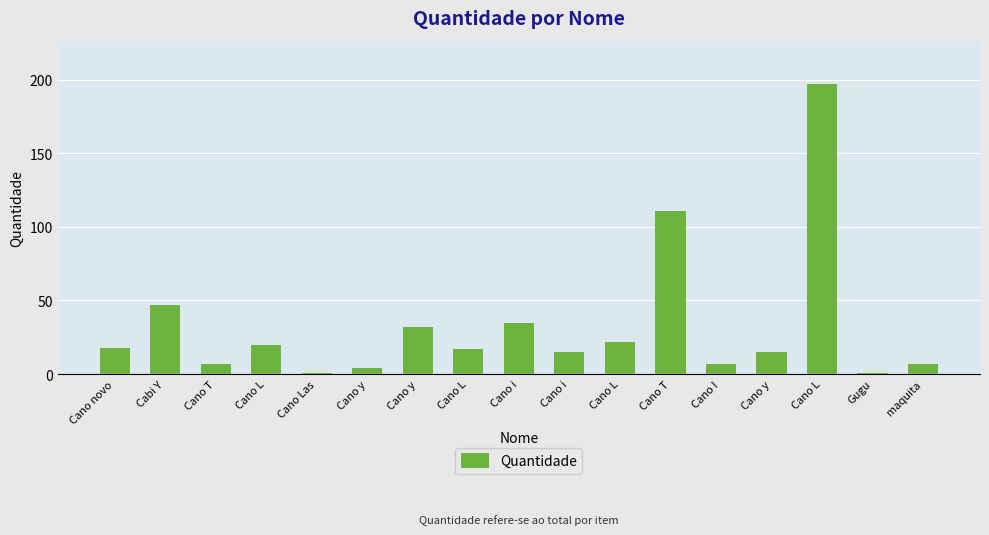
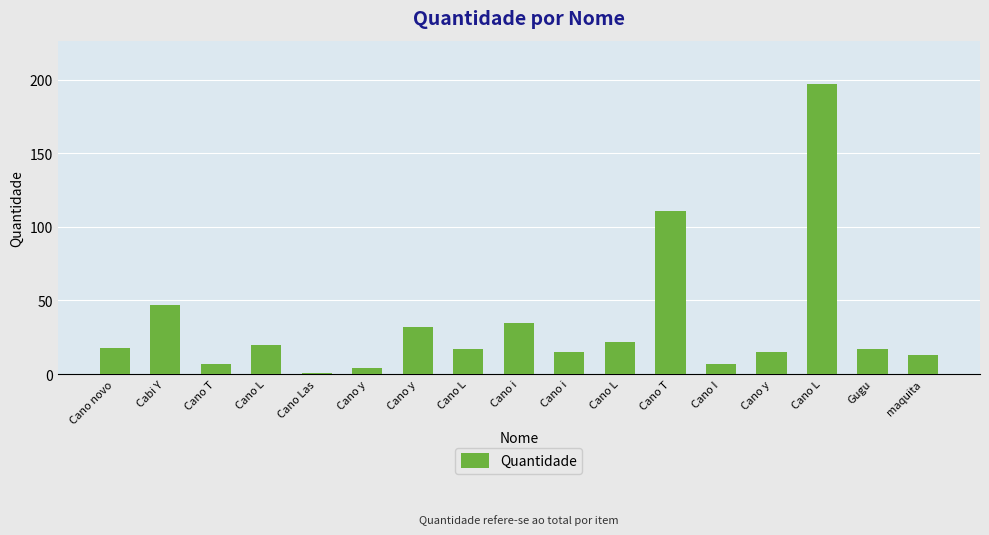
  {
    "Cano novo": 18,
    "Cabi Y": 47,
    "Cano I": 7,
-   "Gugu": 1,
-   "maquita": 7
+   "Gugu": 17,
+   "maquita": 13
  }
